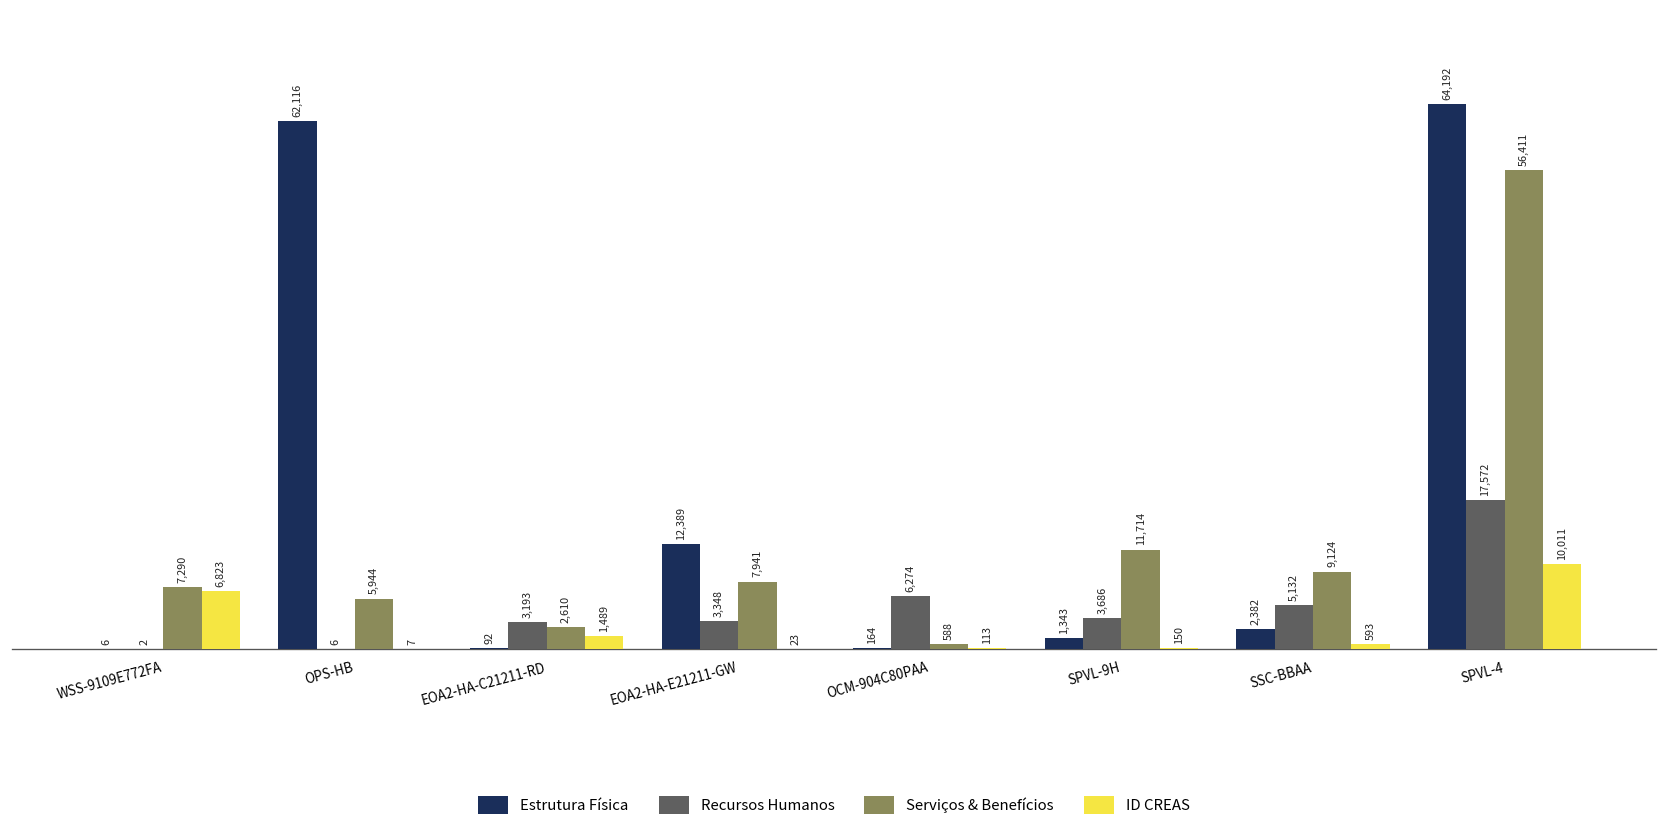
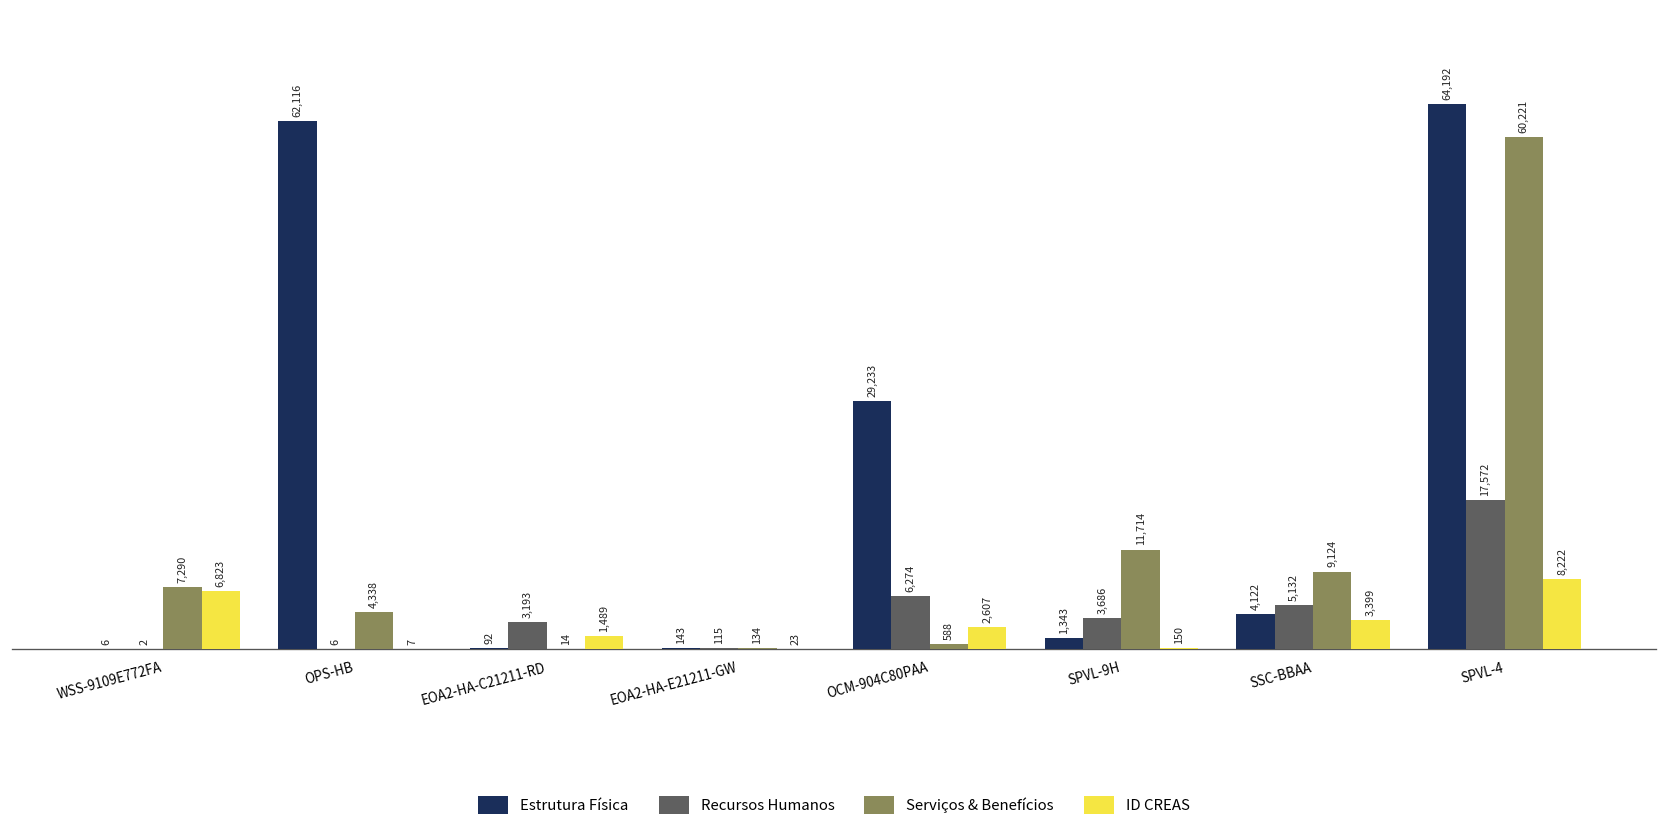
  {
    "Estrutura Física": {
      "WSS-9109E772FA": "6",
      "OPS-HB": "62,116",
      "EOA2-HA-C21211-RD": "92",
-     "EOA2-HA-E21211-GW": "12,389",
-     "OCM-904C80PAA": "164",
+     "EOA2-HA-E21211-GW": "143",
+     "OCM-904C80PAA": "29,233",
      "SPVL-9H": "1,343",
-     "SSC-BBAA": "2,382",
+     "SSC-BBAA": "4,122",
      "SPVL-4": "64,192"
    },
    "Recursos Humanos": {
      "WSS-9109E772FA": "2",
      "OPS-HB": "6",
      "EOA2-HA-C21211-RD": "3,193",
-     "EOA2-HA-E21211-GW": "3,348",
+     "EOA2-HA-E21211-GW": "115",
      "OCM-904C80PAA": "6,274",
      "SPVL-9H": "3,686",
      "SSC-BBAA": "5,132",
      "SPVL-4": "17,572"
    },
    "Serviços & Benefícios": {
      "WSS-9109E772FA": "7,290",
-     "OPS-HB": "5,944",
-     "EOA2-HA-C21211-RD": "2,610",
-     "EOA2-HA-E21211-GW": "7,941",
+     "OPS-HB": "4,338",
+     "EOA2-HA-C21211-RD": "14",
+     "EOA2-HA-E21211-GW": "134",
      "OCM-904C80PAA": "588",
      "SPVL-9H": "11,714",
      "SSC-BBAA": "9,124",
-     "SPVL-4": "56,411"
+     "SPVL-4": "60,221"
    },
    "ID CREAS": {
      "WSS-9109E772FA": "6,823",
      "OPS-HB": "7",
      "EOA2-HA-C21211-RD": "1,489",
      "EOA2-HA-E21211-GW": "23",
-     "OCM-904C80PAA": "113",
+     "OCM-904C80PAA": "2,607",
      "SPVL-9H": "150",
-     "SSC-BBAA": "593",
-     "SPVL-4": "10,011"
+     "SSC-BBAA": "3,399",
+     "SPVL-4": "8,222"
    }
  }
